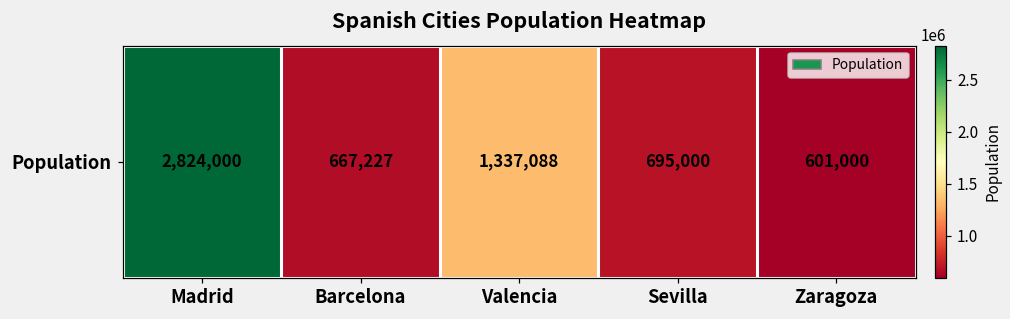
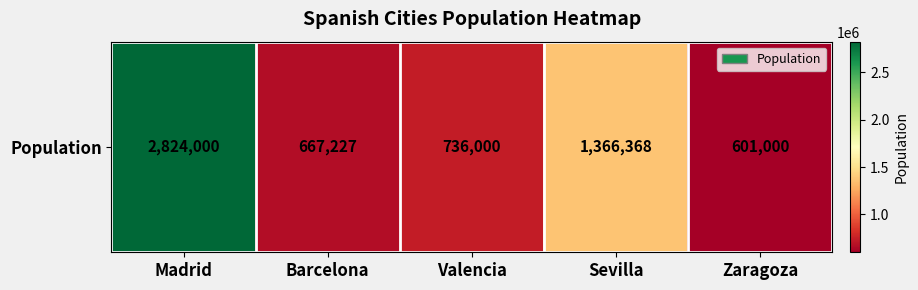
  {
    "Population": {
      "Madrid": "2,824,000",
      "Barcelona": "667,227",
-     "Valencia": "1,337,088",
-     "Sevilla": "695,000",
+     "Valencia": "736,000",
+     "Sevilla": "1,366,368",
      "Zaragoza": "601,000"
    }
  }
